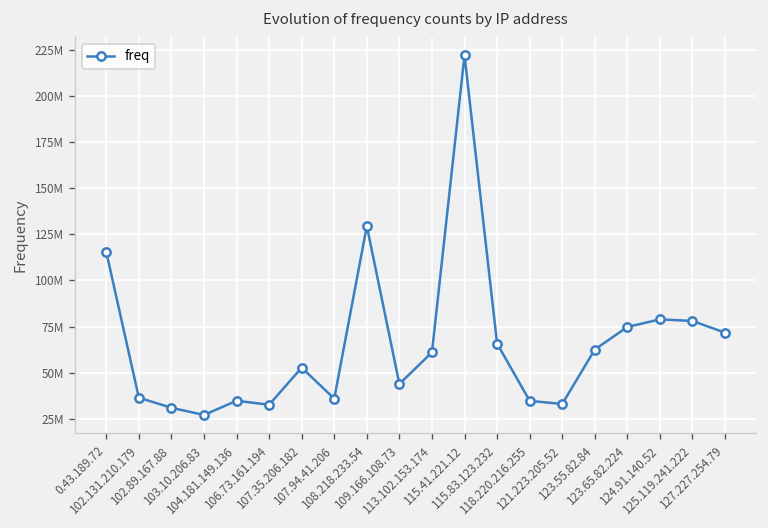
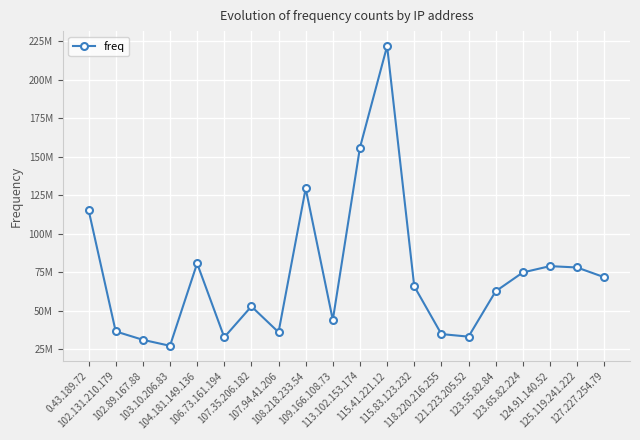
  {
    "0.43.189.72": 115000000,
    "102.131.210.179": 37000000,
    "102.89.167.88": 31000000,
    "103.10.206.83": 27000000,
-   "104.181.149.136": 35000000,
+   "104.181.149.136": 81000000,
    "106.73.161.194": 33000000,
    "107.35.206.182": 53000000,
    "107.94.41.206": 36000000,
    "108.218.233.54": 129000000,
    "109.166.108.73": 44000000,
-   "113.102.153.174": 61000000,
+   "113.102.153.174": 156000000,
    "115.41.221.12": 222000000,
    "115.83.123.232": 66000000,
    "118.220.216.255": 35000000,
    "121.223.205.52": 33000000,
    "123.55.82.84": 63000000,
    "123.65.82.224": 75000000,
    "124.91.140.52": 79000000,
    "125.119.241.222": 78000000,
    "127.227.254.79": 72000000
  }
